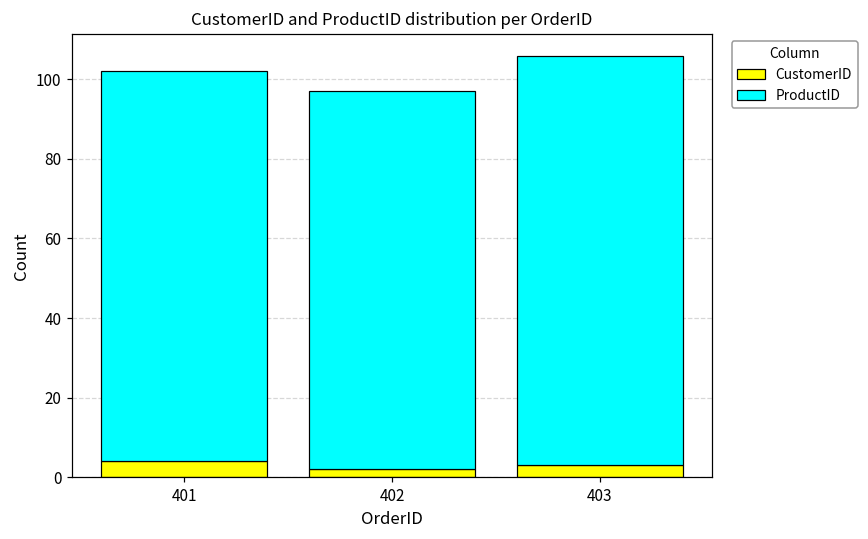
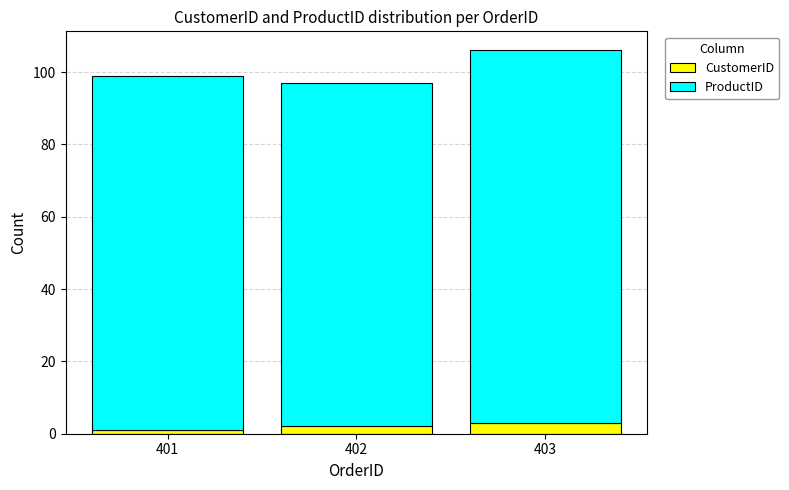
  {
    "CustomerID": {
-     "401": 4,
+     "401": 1,
      "402": 2,
      "403": 3
    },
    "ProductID": {
      "401": 98,
      "402": 95,
      "403": 103
    }
  }
